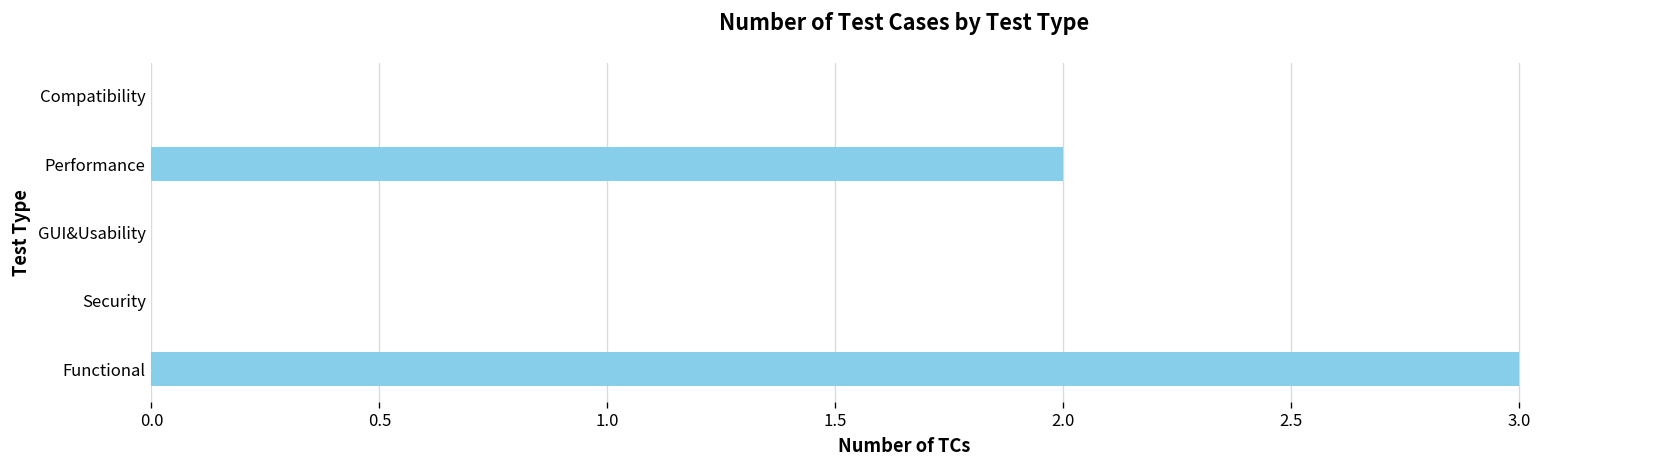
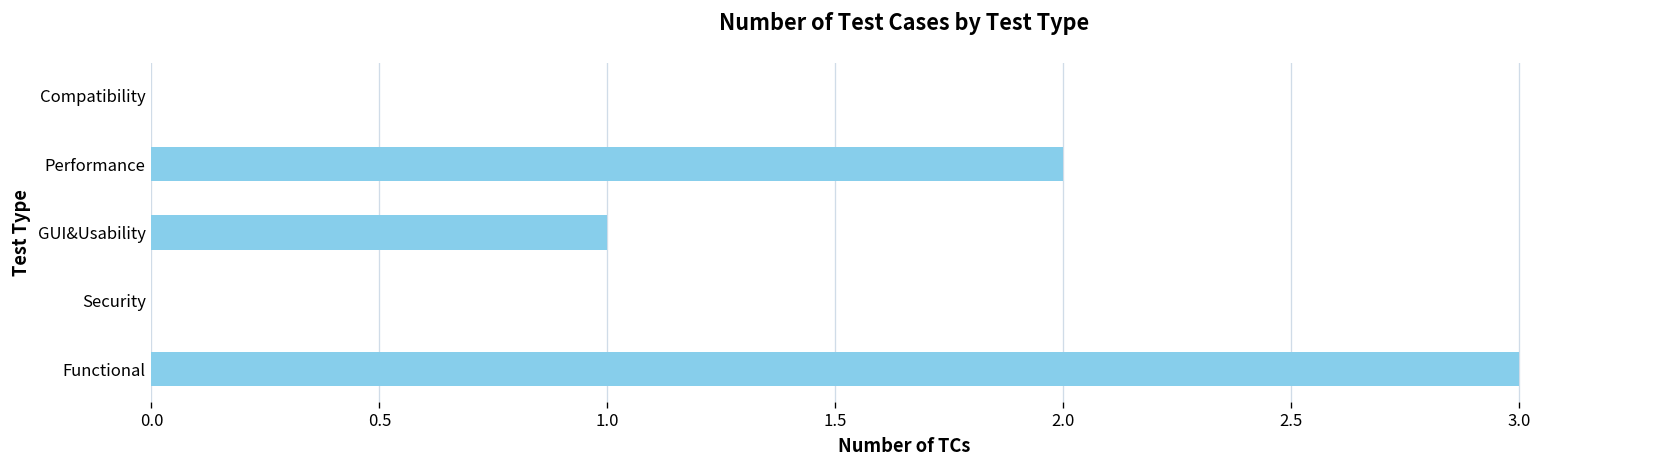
  {
    "Compatibility": 0,
    "Performance": 2,
-   "GUI&Usability": 0,
+   "GUI&Usability": 1,
    "Security": 0,
    "Functional": 3
  }
